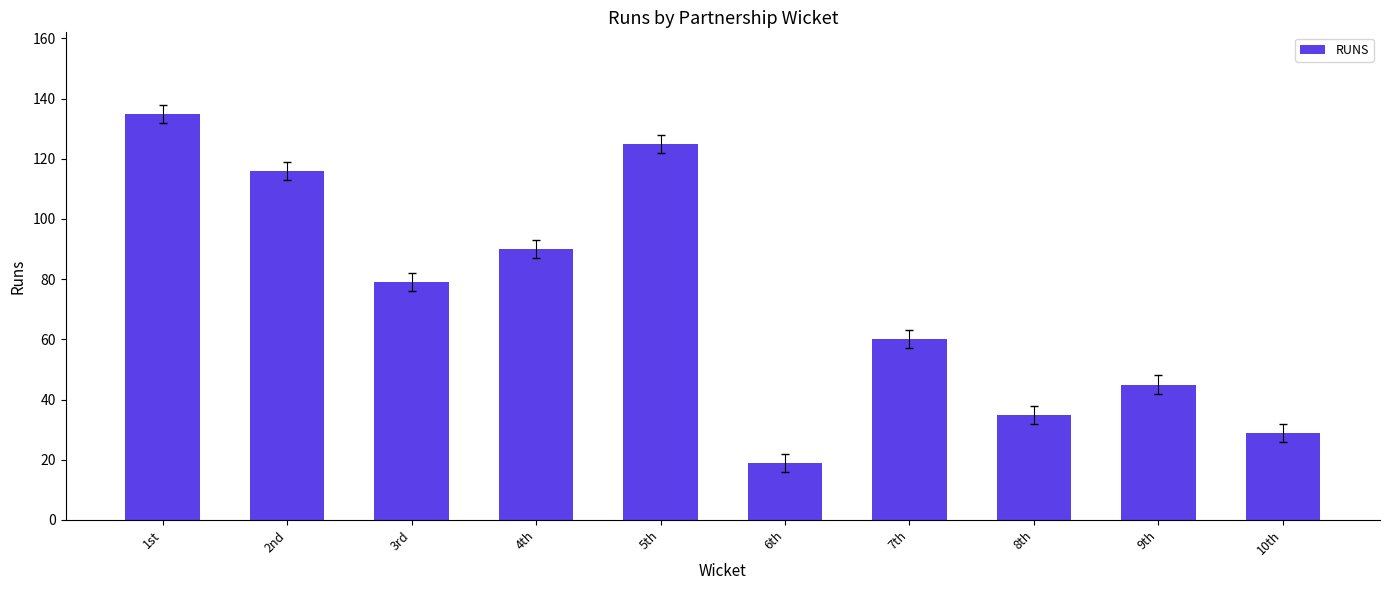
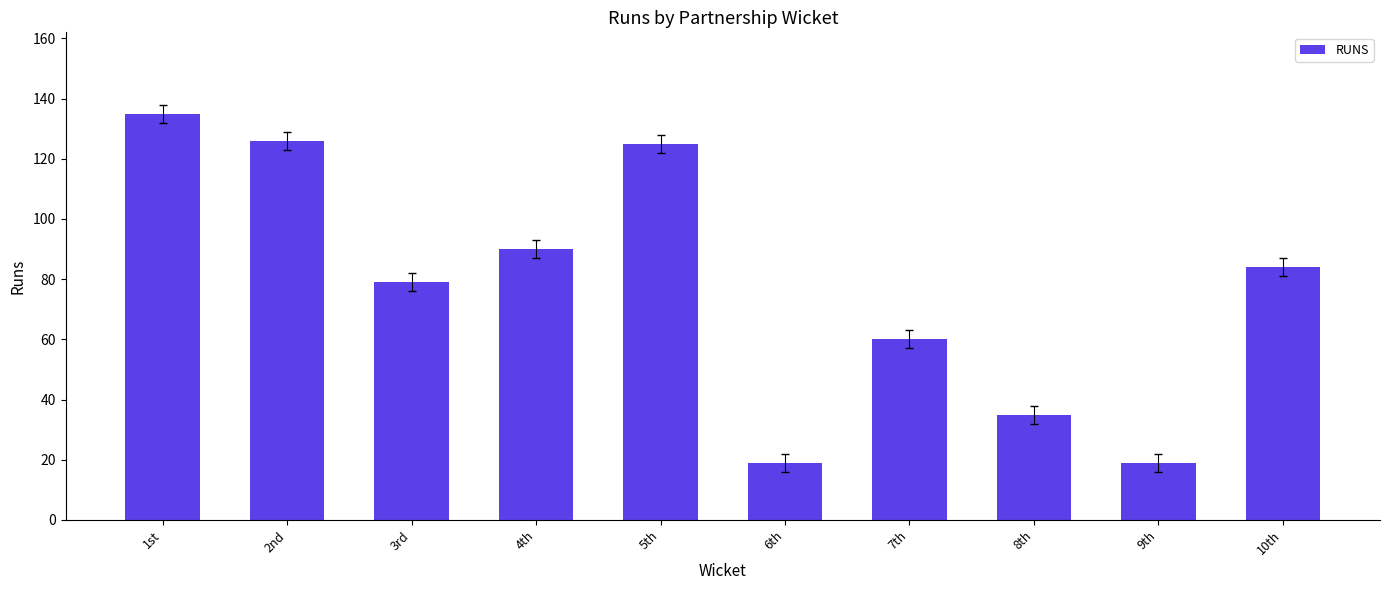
  {
    "RUNS": {
      "1st": 135,
-     "2nd": 116,
+     "2nd": 126,
      "3rd": 79,
      "4th": 90,
      "5th": 125,
      "6th": 19,
      "7th": 60,
      "8th": 35,
-     "9th": 45,
-     "10th": 29
+     "9th": 19,
+     "10th": 84
    }
  }
